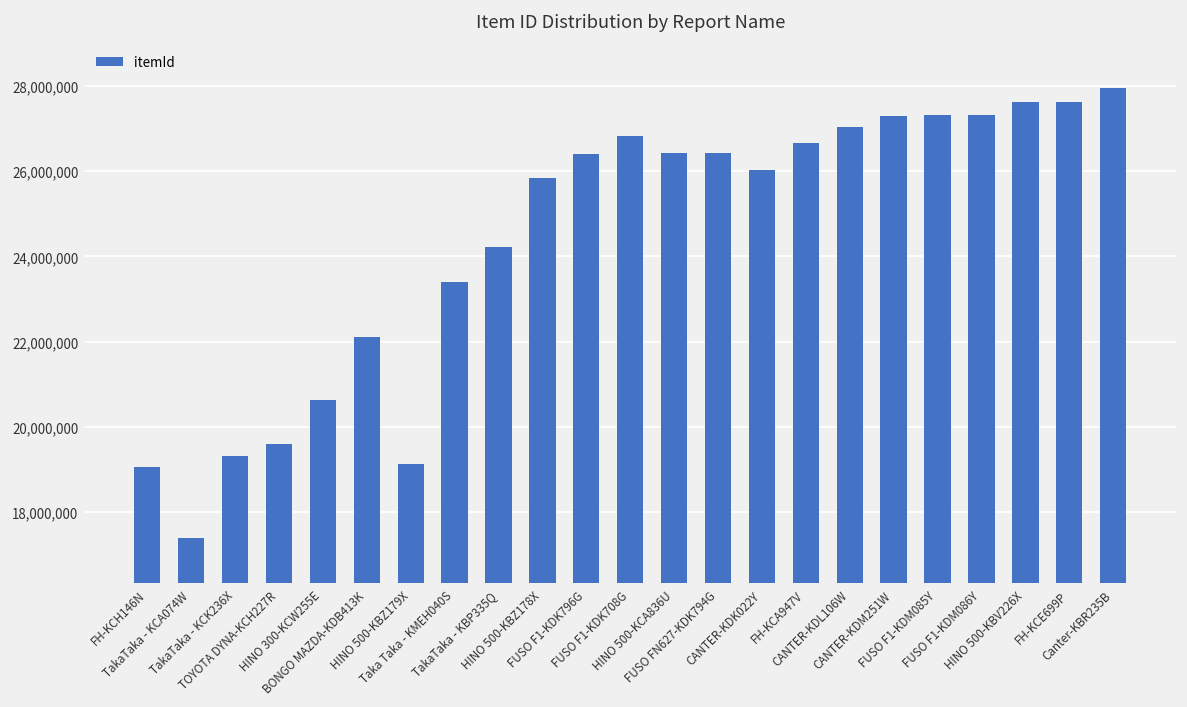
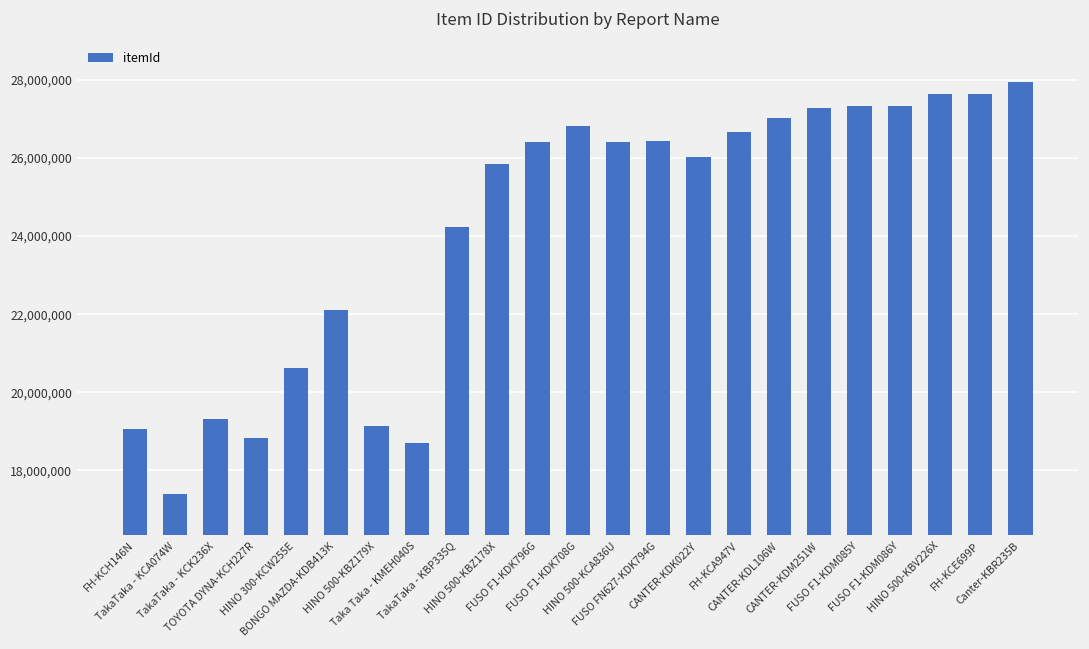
  {
    "FH-KCH146N": "19,100,000",
    "TakaTaka - KCA074W": "17,400,000",
    "TakaTaka - KCK236X": "19,300,000",
-   "TOYOTA DYNA-KCH227R": "19,600,000",
+   "TOYOTA DYNA-KCH227R": "18,800,000",
    "HINO 300-KCW255E": "20,600,000",
    "BONGO MAZDA-KDB413K": "22,100,000",
    "HINO 500-KBZ179X": "19,100,000",
-   "Taka Taka - KMEH040S": "23,400,000",
+   "Taka Taka - KMEH040S": "18,700,000",
    "TakaTaka - KBP335Q": "24,200,000",
    "HINO 500-KBZ178X": "25,800,000",
    "FUSO F1-KDK796G": "26,400,000",
    "FUSO F1-KDK708G": "26,800,000",
    "HINO 500-KCA836U": "26,400,000",
    "FUSO FN627-KDK794G": "26,400,000",
    "CANTER-KDK022Y": "26,000,000",
    "FH-KCA947V": "26,700,000",
    "CANTER-KDL106W": "27,000,000",
    "CANTER-KDM251W": "27,300,000",
    "FUSO F1-KDM085Y": "27,300,000",
    "FUSO F1-KDM086Y": "27,300,000",
    "HINO 500-KBV226X": "27,600,000",
    "FH-KCE699P": "27,600,000",
    "Canter-KBR235B": "27,900,000"
  }
